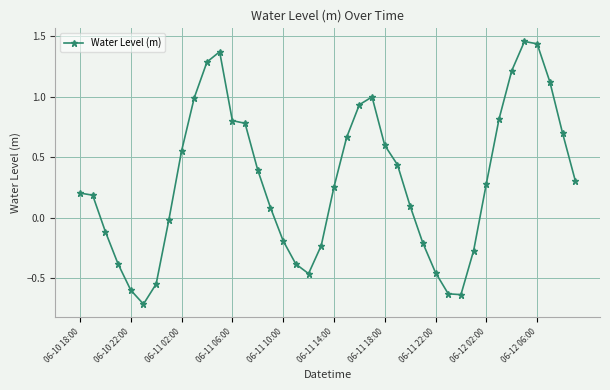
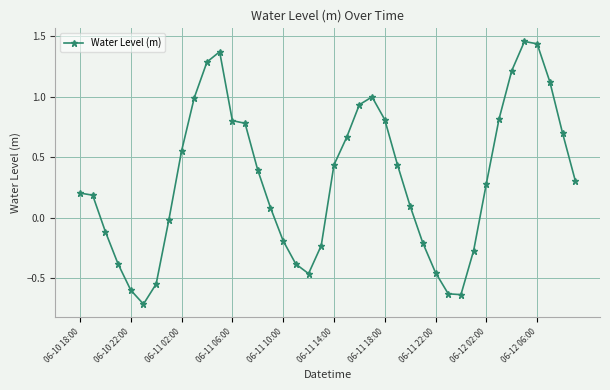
  {
    "06-10 18:00": 0.20,
    "06-10 22:00": -0.60,
    "06-11 02:00": 0.55,
    "06-11 06:00": 0.80,
    "06-11 10:00": -0.19,
-   "06-11 14:00": 0.25,
-   "06-11 18:00": 0.60,
+   "06-11 14:00": 0.44,
+   "06-11 18:00": 0.81,
    "06-11 22:00": -0.45,
    "06-12 02:00": 0.28,
    "06-12 06:00": 1.44
  }
